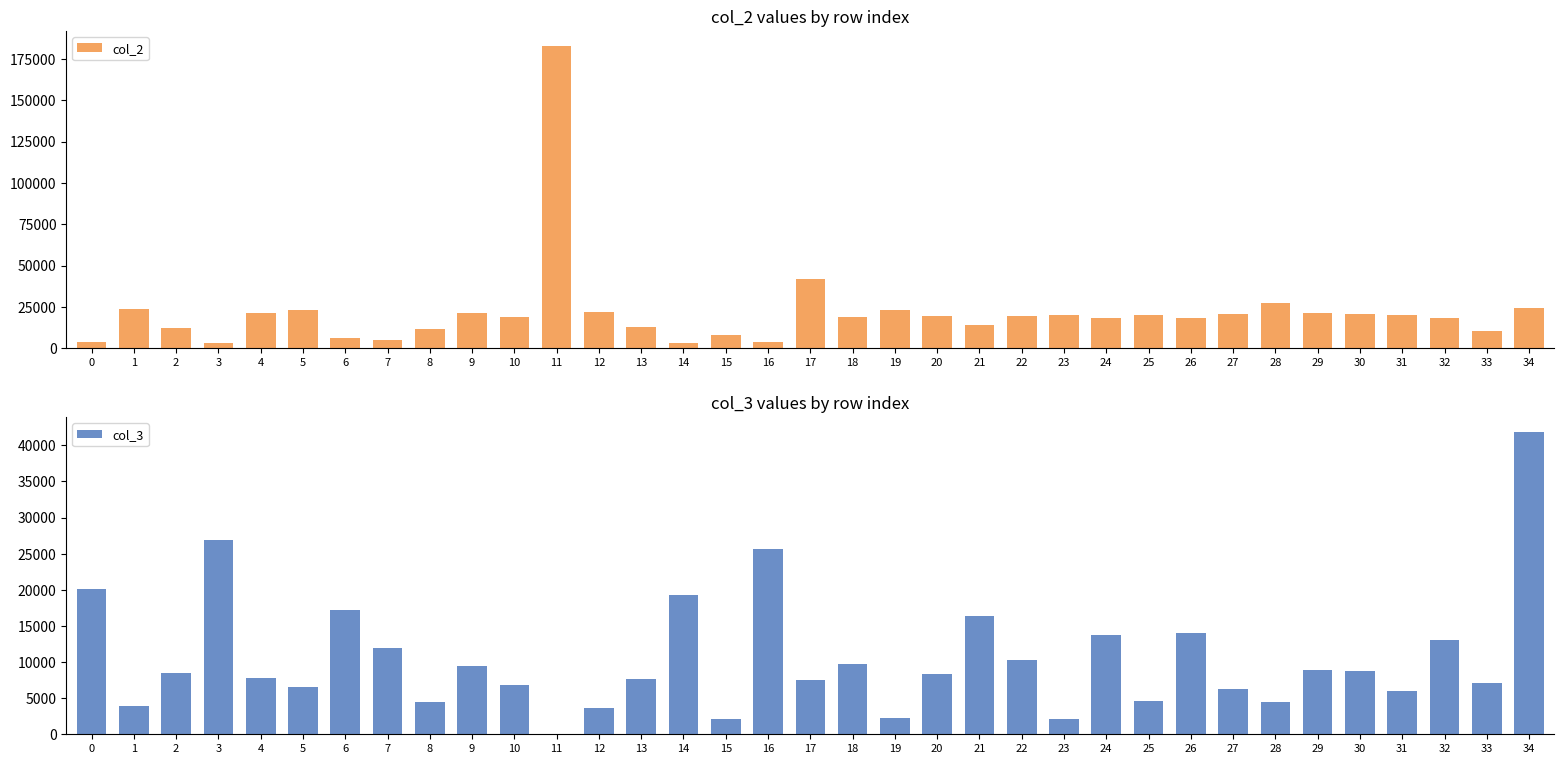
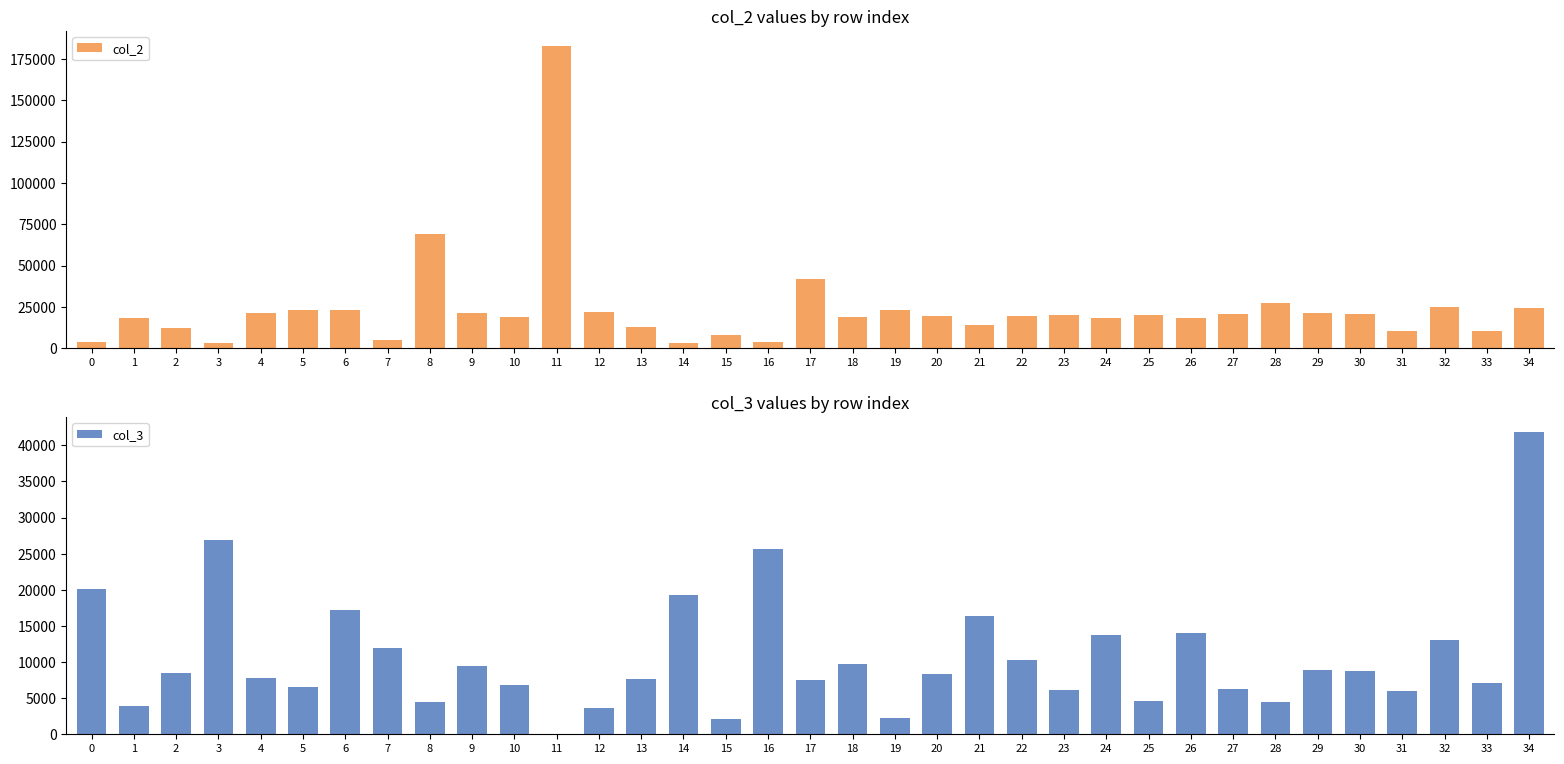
  {
    "col_2 values by row index": {
      "0": 4000,
-     "1": 24000,
+     "1": 18000,
      "2": 12000,
      "3": 3000,
      "4": 21000,
      "5": 23000,
-     "6": 6000,
+     "6": 23000,
      "7": 5000,
-     "8": 11000,
+     "8": 69000,
      "9": 21000,
      "10": 19000,
      "11": 183000,
      "12": 22000,
      "13": 13000,
      "14": 3000,
      "15": 8000,
      "16": 4000,
      "17": 42000,
      "18": 19000,
      "19": 23000,
      "20": 19000,
      "21": 14000,
      "22": 19000,
      "23": 20000,
      "24": 18000,
      "25": 20000,
      "26": 18000,
      "27": 21000,
      "28": 27000,
      "29": 22000,
      "30": 21000,
-     "31": 20000,
-     "32": 18000,
+     "31": 10000,
+     "32": 25000,
      "33": 11000,
      "34": 24000
    },
    "col_3 values by row index": {
      "0": 20000,
      "1": 4000,
      "2": 9000,
      "3": 27000,
      "4": 8000,
      "5": 7000,
      "6": 17000,
      "7": 12000,
      "8": 4000,
      "9": 9000,
      "10": 7000,
      "11": 0,
      "12": 4000,
      "13": 8000,
      "14": 19000,
      "15": 2000,
      "16": 26000,
      "17": 8000,
      "18": 10000,
      "19": 2000,
      "20": 8000,
      "21": 16000,
      "22": 10000,
-     "23": 2000,
+     "23": 6000,
      "24": 14000,
      "25": 5000,
      "26": 14000,
      "27": 6000,
      "28": 4000,
      "29": 9000,
      "30": 9000,
      "31": 6000,
      "32": 13000,
      "33": 7000,
      "34": 42000
    }
  }
